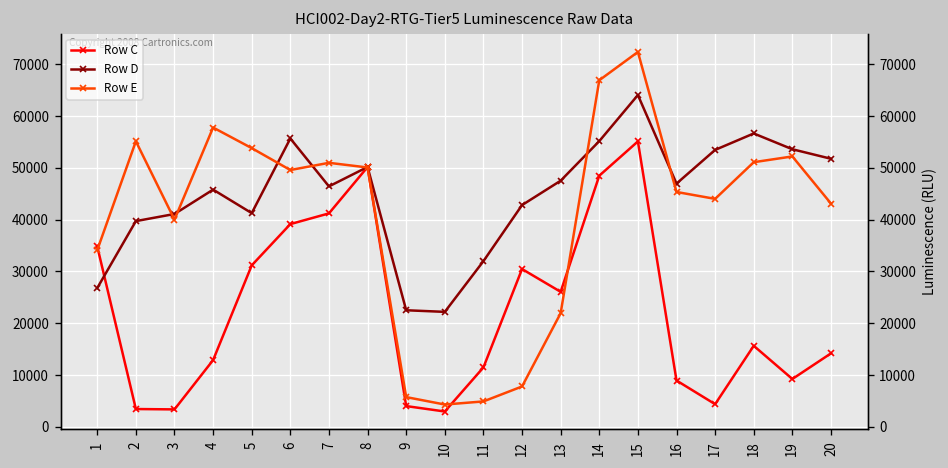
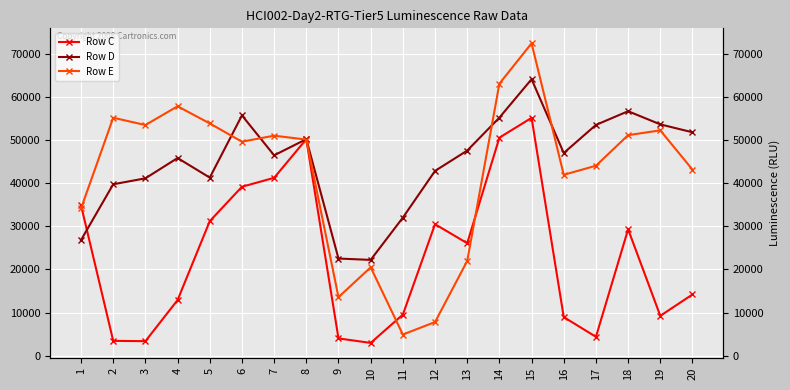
  {
    "Row C": {
      "1": 35000,
      "2": 3000,
      "3": 3000,
      "4": 13000,
      "5": 31000,
      "6": 39000,
      "7": 41000,
      "9": 4000,
      "10": 3000,
-     "11": 11000,
+     "11": 10000,
      "12": 30000,
      "13": 26000,
-     "14": 48000,
+     "14": 51000,
      "15": 55000,
      "16": 9000,
      "17": 4000,
-     "18": 16000,
+     "18": 29000,
      "19": 9000,
      "20": 14000
    },
    "Row D": {
      "1": 27000,
      "2": 40000,
      "3": 41000,
      "4": 46000,
      "5": 41000,
      "6": 56000,
      "7": 46000,
      "9": 23000,
      "10": 22000,
      "11": 32000,
      "12": 43000,
      "13": 48000,
      "14": 55000,
      "15": 64000,
      "16": 47000,
      "17": 53000,
      "18": 57000,
      "19": 54000,
      "20": 52000
    },
    "Row E": {
      "1": 34000,
      "2": 55000,
-     "3": 40000,
+     "3": 53000,
      "4": 58000,
      "5": 54000,
      "6": 50000,
      "7": 51000,
-     "9": 6000,
-     "10": 4000,
+     "9": 14000,
+     "10": 20000,
      "11": 5000,
      "12": 8000,
      "13": 22000,
-     "14": 67000,
+     "14": 63000,
      "15": 72000,
-     "16": 45000,
+     "16": 42000,
      "17": 44000,
      "18": 51000,
      "19": 52000,
      "20": 43000
    }
  }
